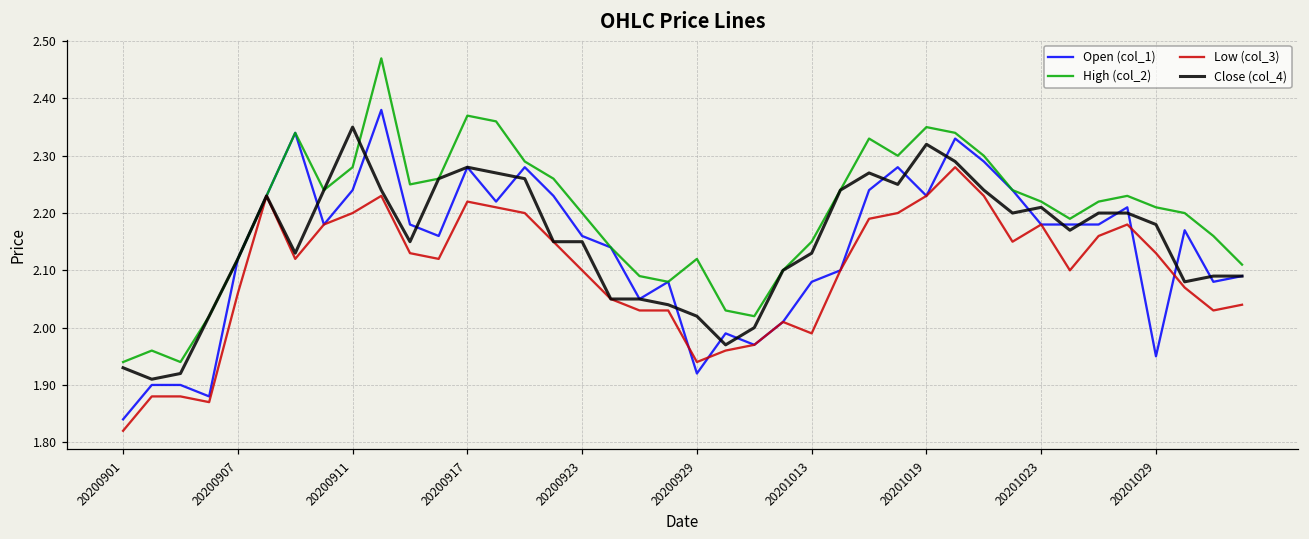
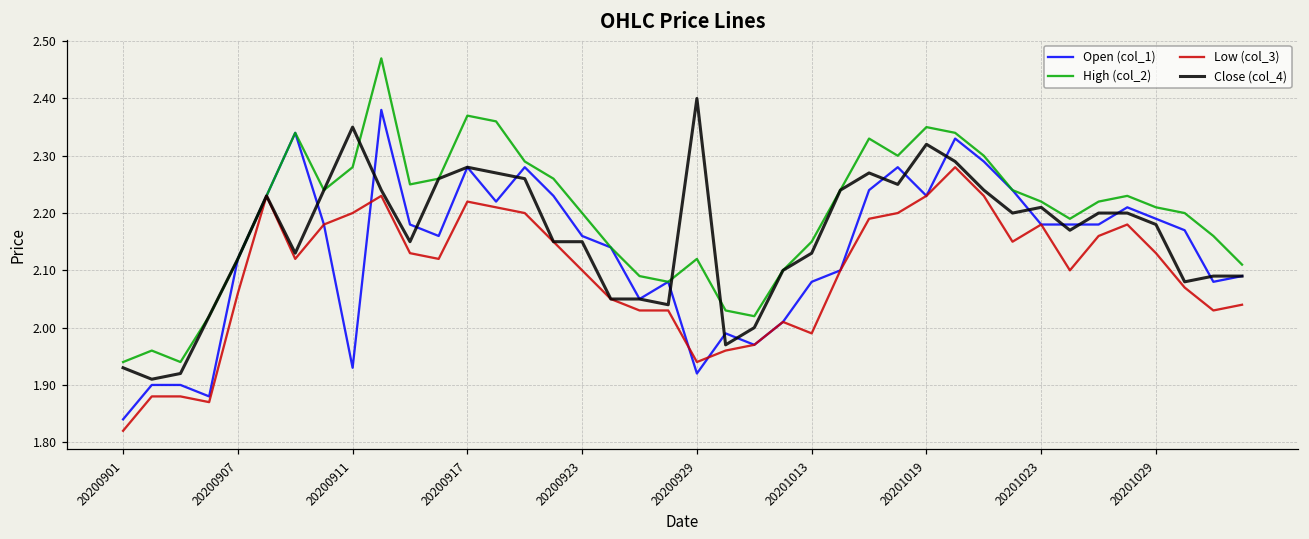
  {
    "Open (col_1)": {
      "20200901": 1.84,
-     "20200911": 2.24,
+     "20200911": 1.93,
      "20200923": 2.16,
      "20200929": 1.92,
      "20201013": 2.08,
-     "20201029": 1.95
+     "20201029": 2.19
    },
    "High (col_2)": {
      "20200901": 1.94,
      "20200911": 2.28,
      "20200917": 2.37,
      "20200923": 2.20,
      "20200929": 2.12,
      "20201013": 2.15,
      "20201019": 2.35,
      "20201023": 2.22,
      "20201029": 2.21
    },
    "Low (col_3)": {
      "20200901": 1.82,
      "20200907": 2.06,
      "20200911": 2.20,
      "20200917": 2.22,
      "20200923": 2.10,
      "20200929": 1.94,
      "20201013": 1.99,
      "20201029": 2.13
    },
    "Close (col_4)": {
      "20200901": 1.93,
      "20200911": 2.35,
      "20200923": 2.15,
-     "20200929": 2.02,
+     "20200929": 2.40,
      "20201013": 2.13,
      "20201019": 2.32,
      "20201023": 2.21,
      "20201029": 2.18
    }
  }
